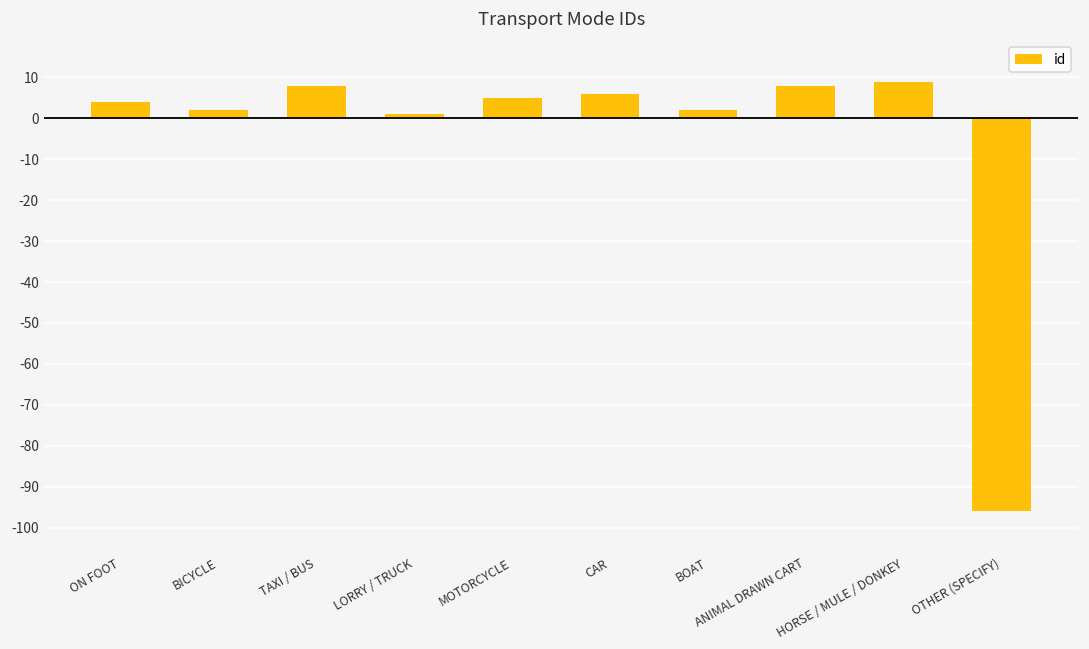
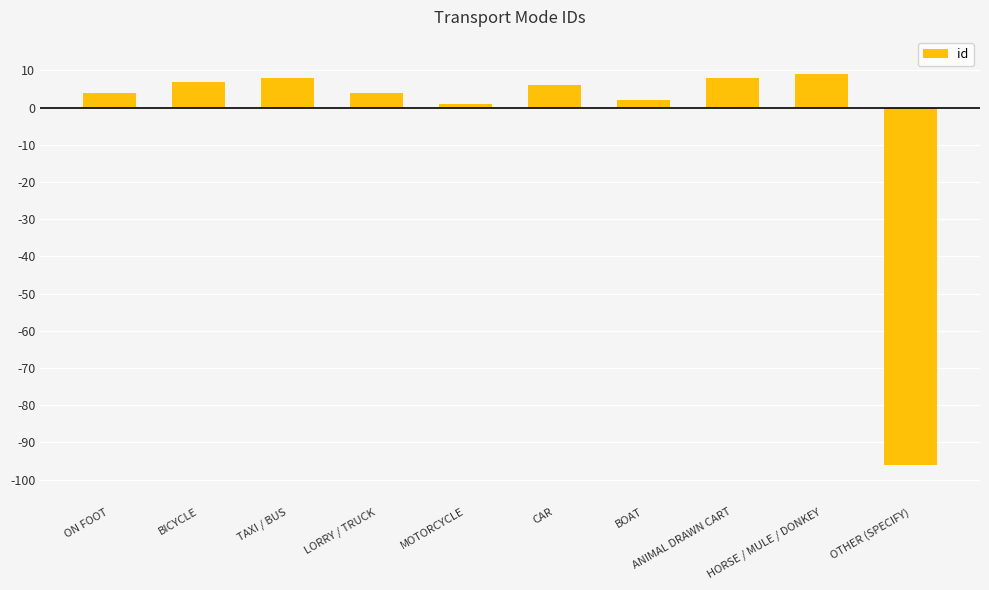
  {
    "ON FOOT": 4,
-   "BICYCLE": 2,
+   "BICYCLE": 7,
    "TAXI / BUS": 8,
-   "LORRY / TRUCK": 1,
-   "MOTORCYCLE": 5,
+   "LORRY / TRUCK": 4,
+   "MOTORCYCLE": 1,
    "CAR": 6,
    "BOAT": 2,
    "ANIMAL DRAWN CART": 8,
    "HORSE / MULE / DONKEY": 9,
    "OTHER (SPECIFY)": -96
  }
